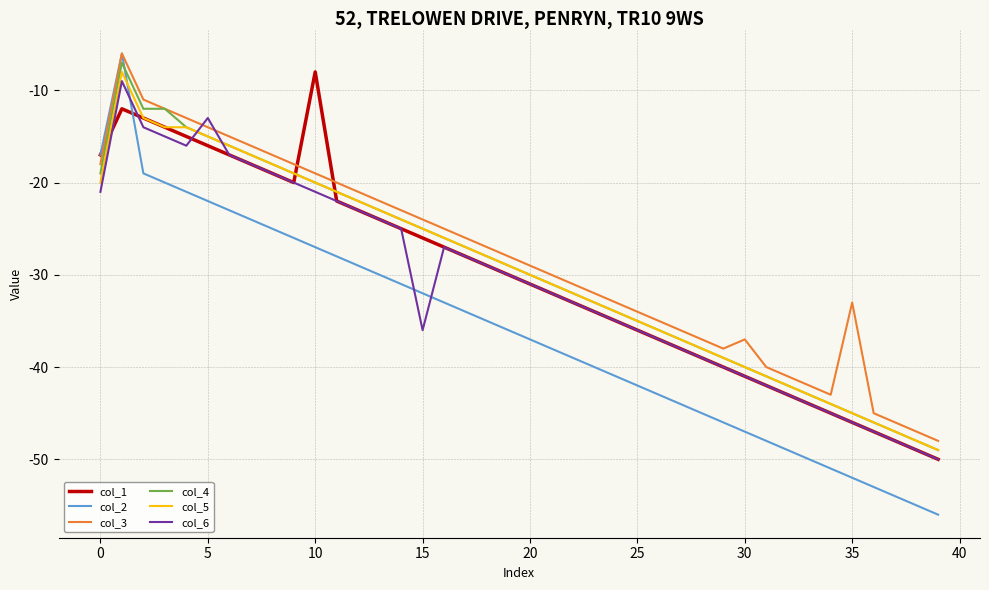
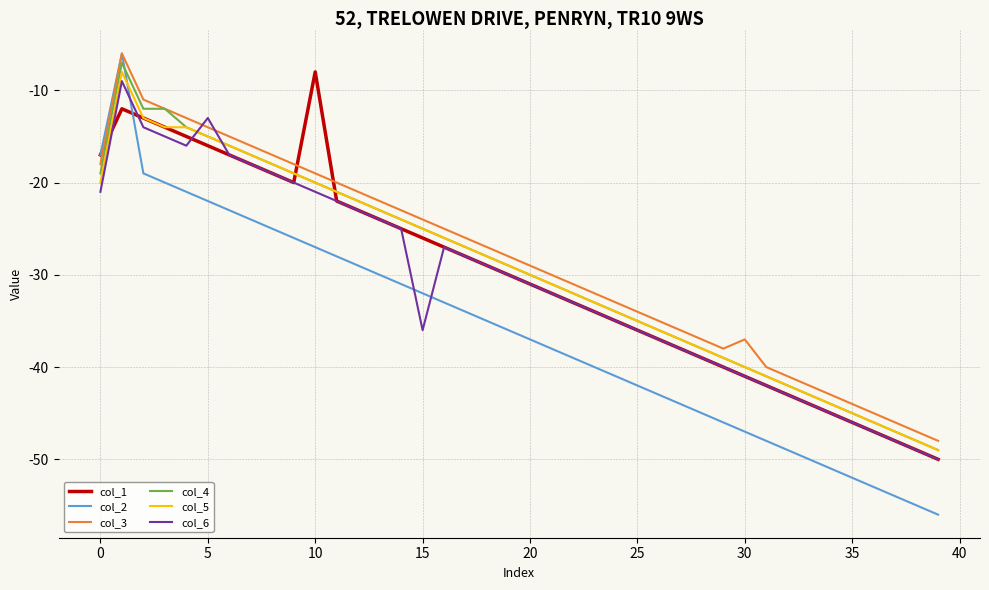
  {
    "col_1": {
      "5": -16,
      "10": -8,
      "15": -26
    },
    "col_2": {
      "5": -22,
      "10": -27,
      "15": -32,
      "20": -37,
      "25": -42,
      "30": -47,
      "35": -52
    },
    "col_3": {
      "0": -18,
      "5": -14,
      "10": -19,
      "15": -24,
      "20": -29,
      "25": -34,
      "30": -37,
-     "35": -33
+     "35": -44
    },
    "col_4": {
      "0": -19
    },
    "col_5": {
      "0": -20
    },
    "col_6": {
      "0": -21,
      "5": -13,
      "10": -21,
      "15": -36
    }
  }
